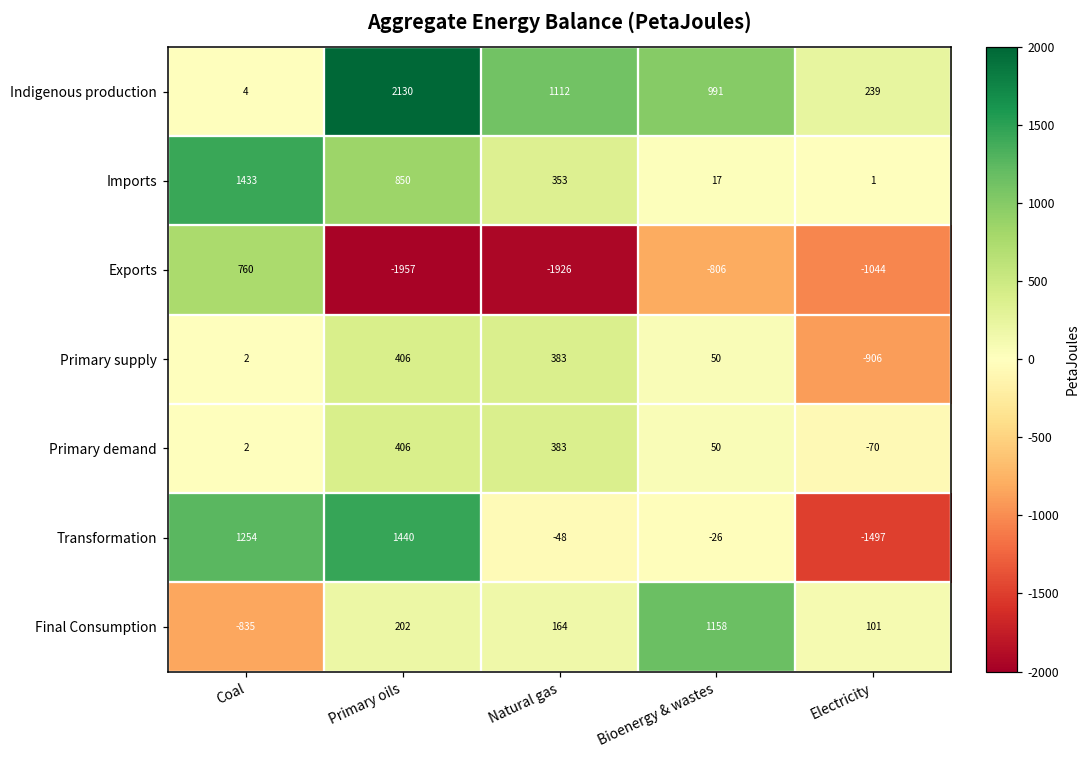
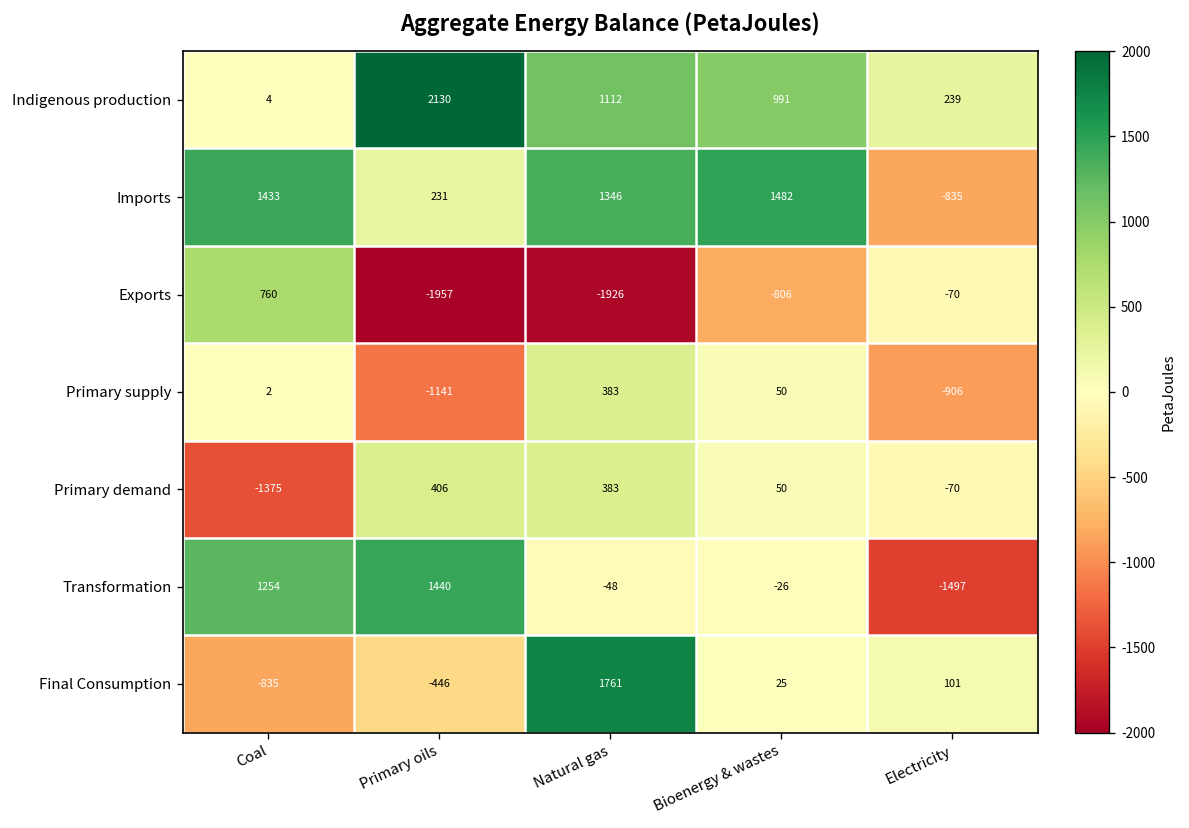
  {
    "Indigenous production": {
      "Coal": 4,
      "Primary oils": 2130,
      "Natural gas": 1112,
      "Bioenergy & wastes": 991,
      "Electricity": 239
    },
    "Imports": {
      "Coal": 1433,
-     "Primary oils": 850,
-     "Natural gas": 353,
-     "Bioenergy & wastes": 17,
-     "Electricity": 1
+     "Primary oils": 231,
+     "Natural gas": 1346,
+     "Bioenergy & wastes": 1482,
+     "Electricity": -835
    },
    "Exports": {
      "Coal": 760,
      "Primary oils": -1957,
      "Natural gas": -1926,
      "Bioenergy & wastes": -806,
-     "Electricity": -1044
+     "Electricity": -70
    },
    "Primary supply": {
      "Coal": 2,
-     "Primary oils": 406,
+     "Primary oils": -1141,
      "Natural gas": 383,
      "Bioenergy & wastes": 50,
      "Electricity": -906
    },
    "Primary demand": {
-     "Coal": 2,
+     "Coal": -1375,
      "Primary oils": 406,
      "Natural gas": 383,
      "Bioenergy & wastes": 50,
      "Electricity": -70
    },
    "Transformation": {
      "Coal": 1254,
      "Primary oils": 1440,
      "Natural gas": -48,
      "Bioenergy & wastes": -26,
      "Electricity": -1497
    },
    "Final Consumption": {
      "Coal": -835,
-     "Primary oils": 202,
-     "Natural gas": 164,
-     "Bioenergy & wastes": 1158,
+     "Primary oils": -446,
+     "Natural gas": 1761,
+     "Bioenergy & wastes": 25,
      "Electricity": 101
    }
  }
